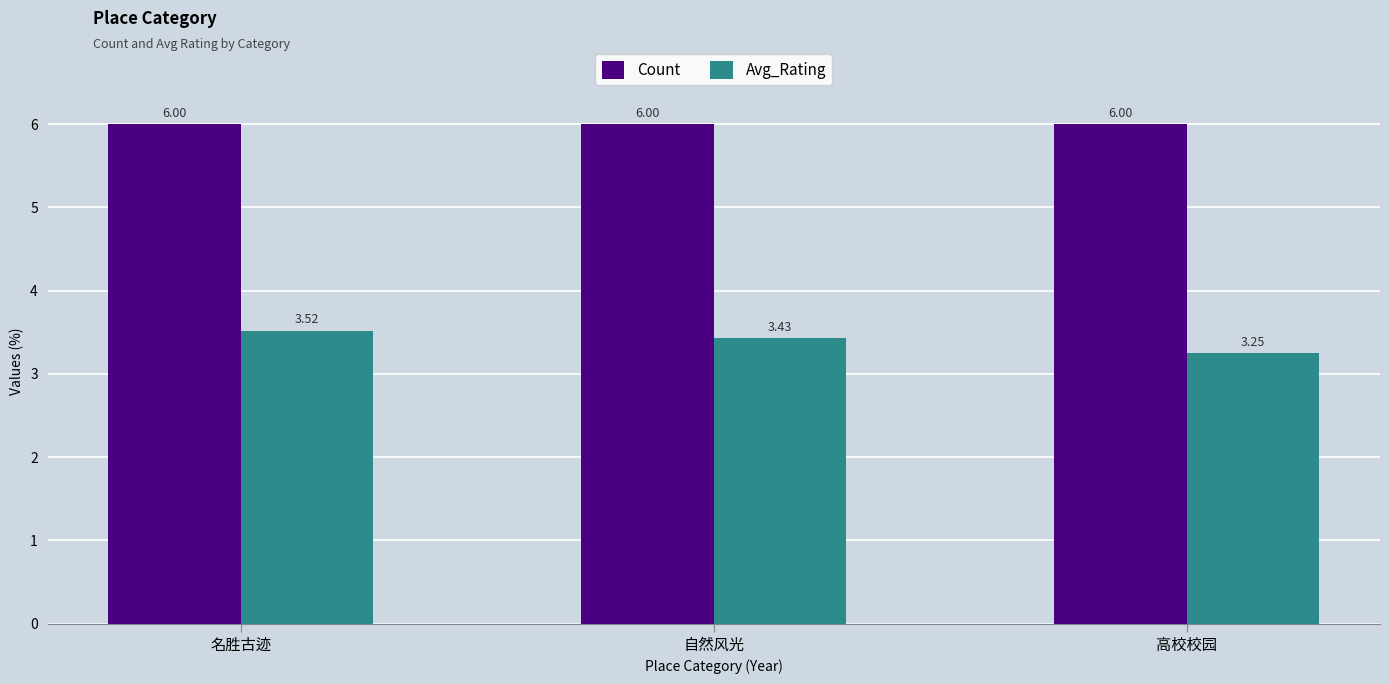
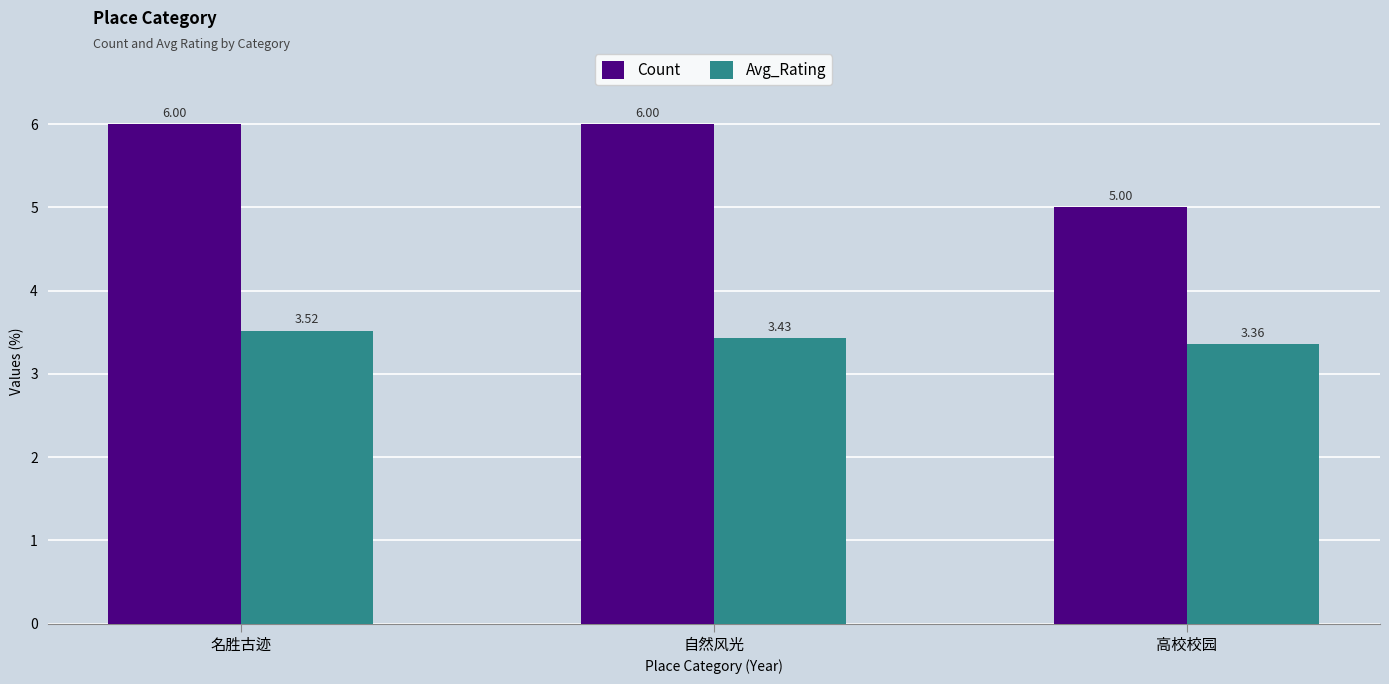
  {
    "Count": {
      "名胜古迹": 6.00,
      "自然风光": 6.00,
-     "高校校园": 6.00
+     "高校校园": 5.00
    },
    "Avg_Rating": {
      "名胜古迹": 3.52,
      "自然风光": 3.43,
-     "高校校园": 3.25
+     "高校校园": 3.36
    }
  }
